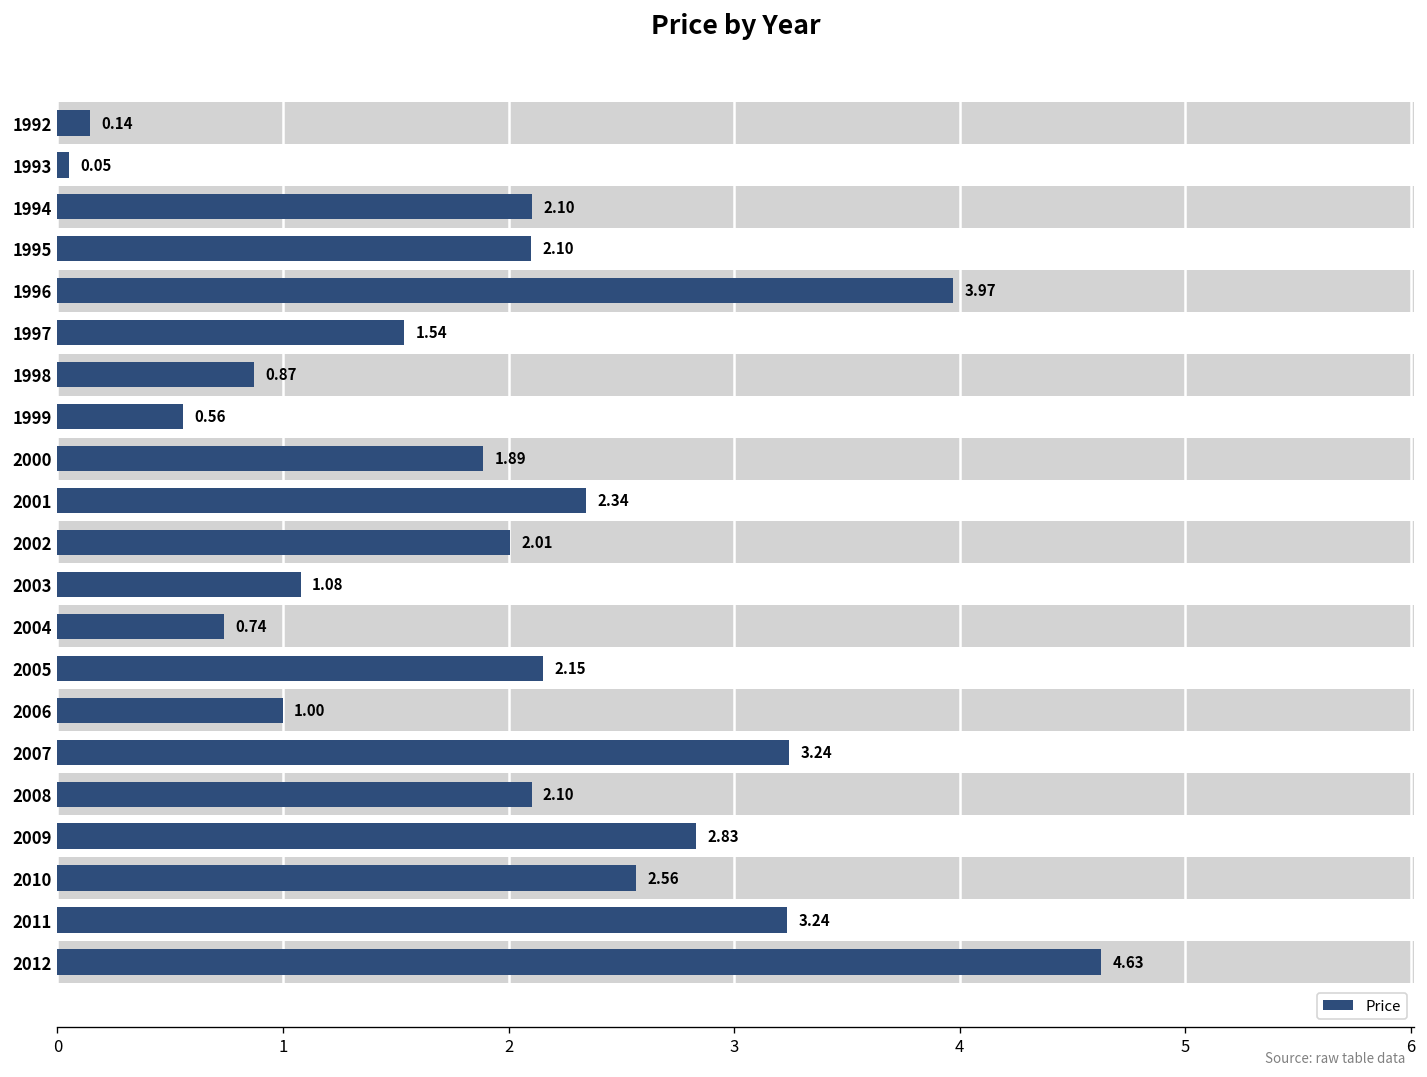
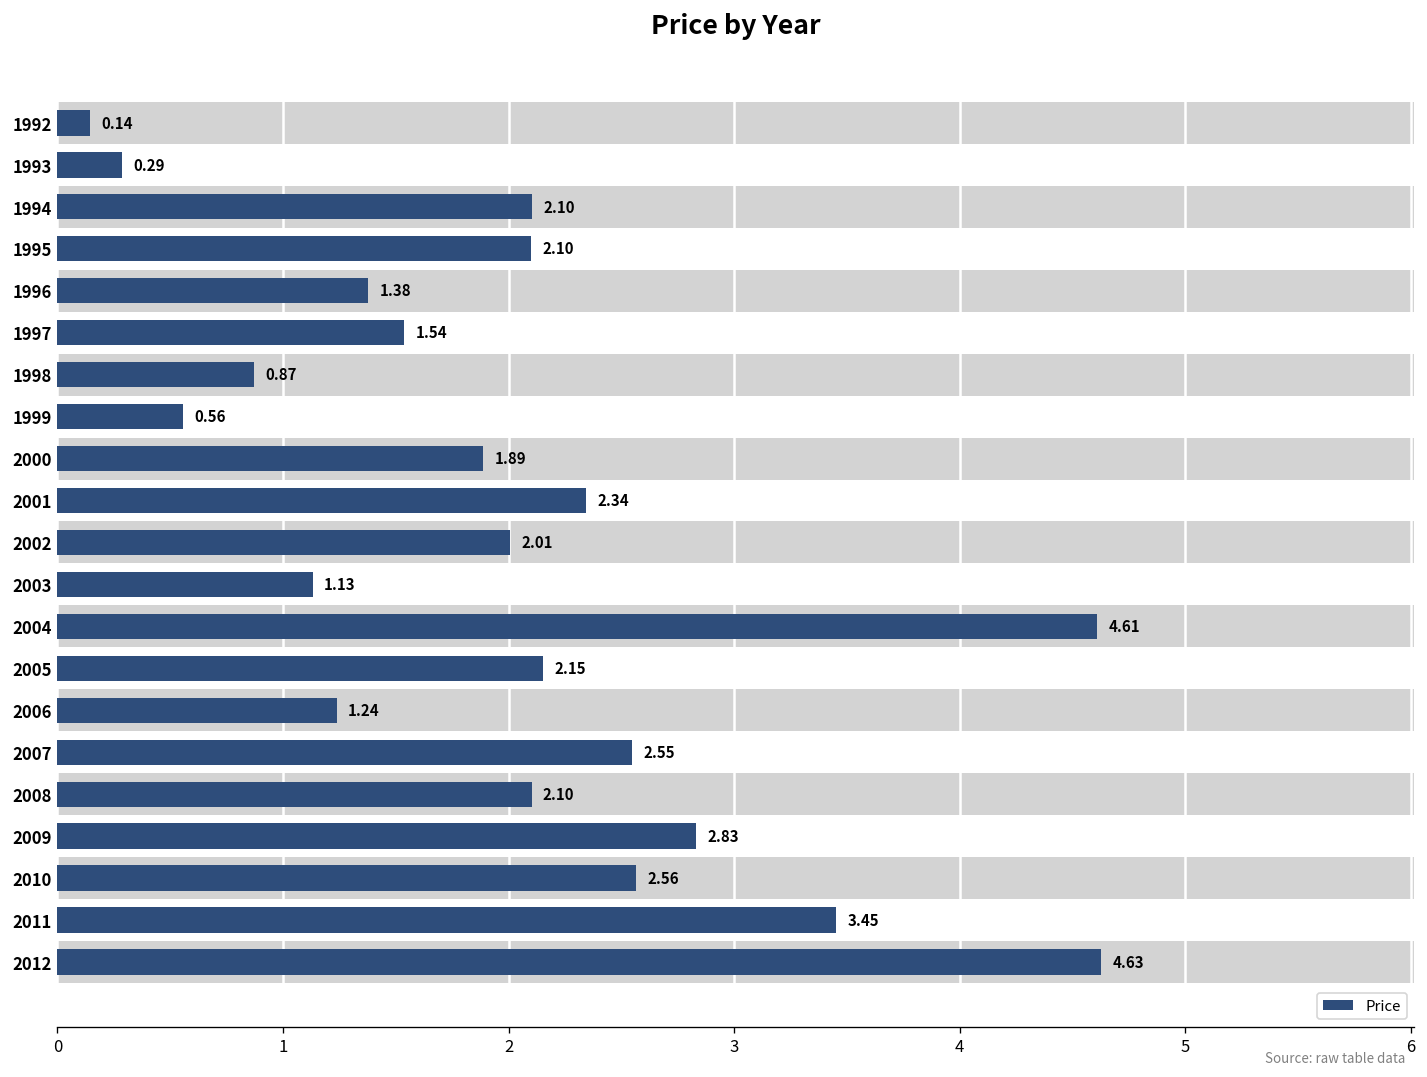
  {
    "Price": {
-     "1993": 0.05,
-     "1996": 3.97,
-     "2003": 1.08,
-     "2004": 0.74,
-     "2006": 1.00,
-     "2007": 3.24,
-     "2011": 3.24
+     "1993": 0.29,
+     "1996": 1.38,
+     "2003": 1.13,
+     "2004": 4.61,
+     "2006": 1.24,
+     "2007": 2.55,
+     "2011": 3.45
    }
  }
